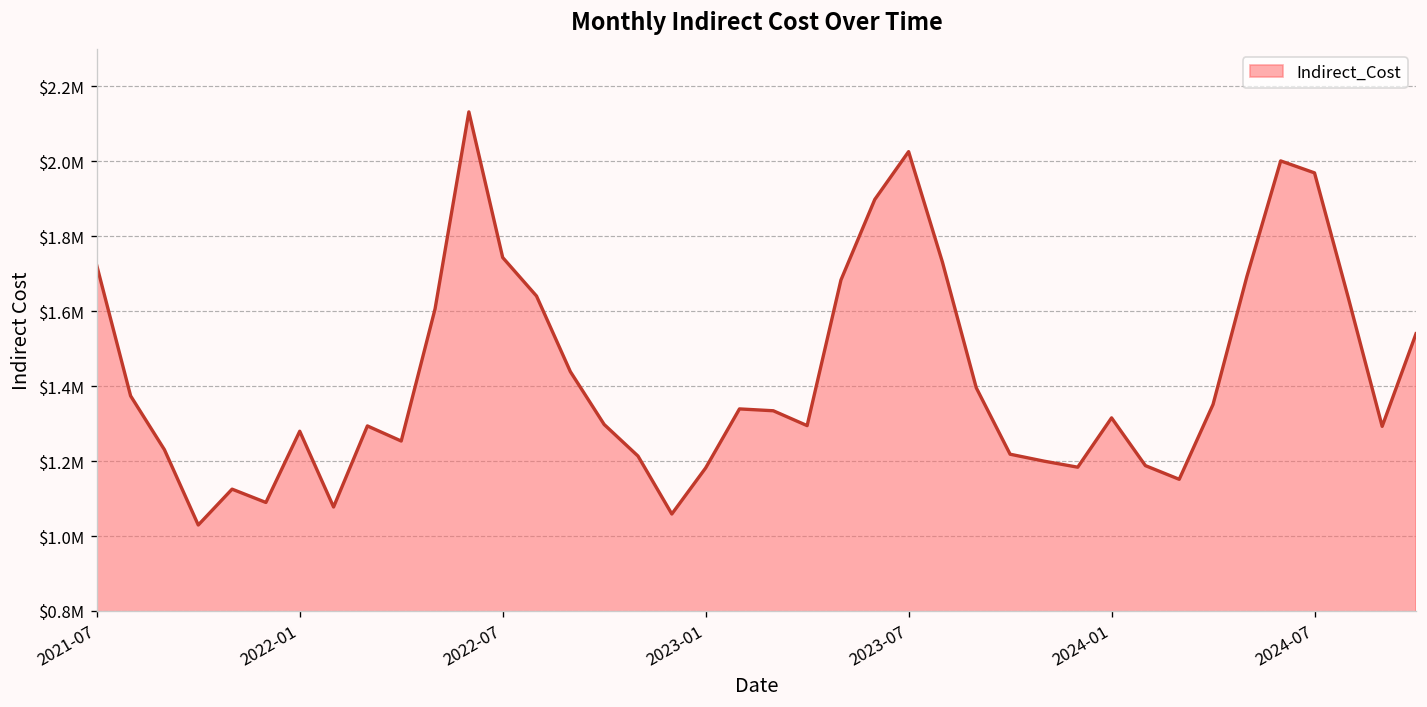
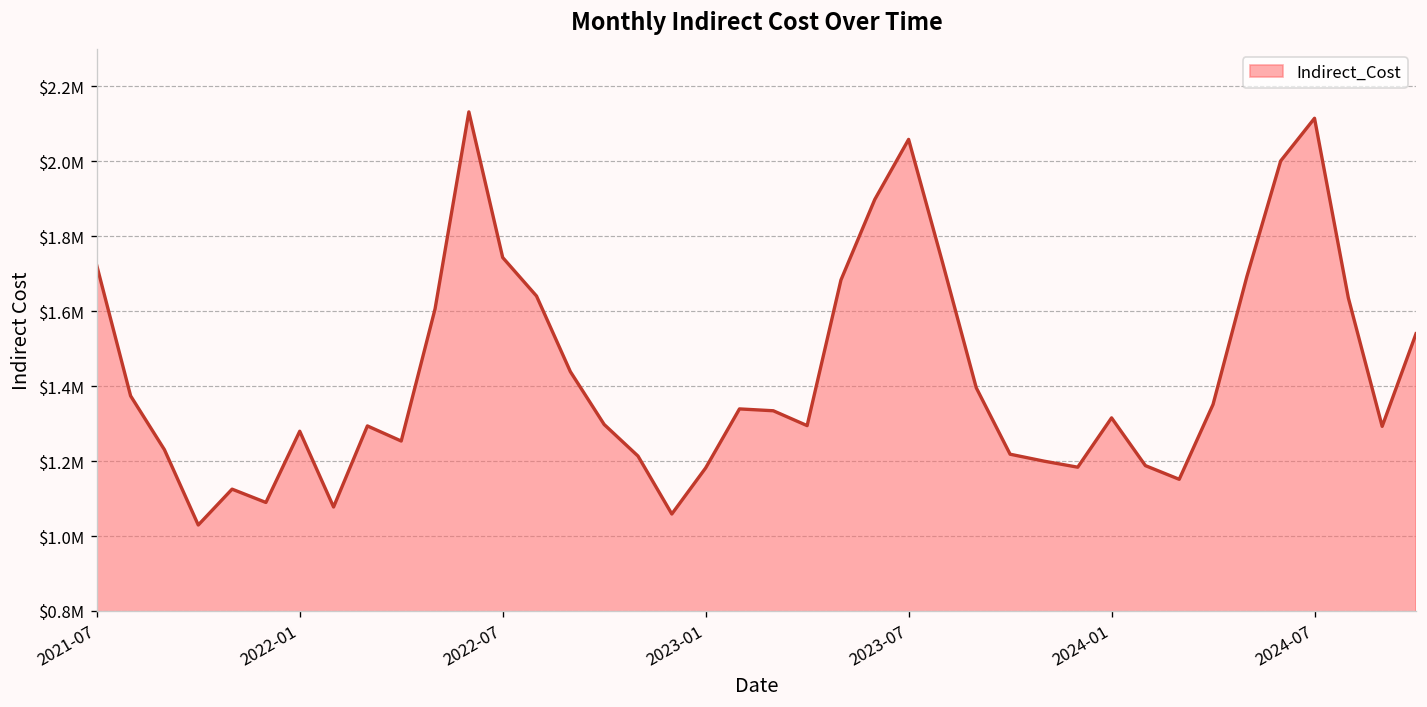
  {
    "2021-07": "$1720000",
    "2022-01": "$1280000",
    "2022-07": "$1740000",
    "2023-01": "$1180000",
-   "2023-07": "$2030000",
+   "2023-07": "$2060000",
    "2024-01": "$1320000",
-   "2024-07": "$1970000"
+   "2024-07": "$2120000"
  }
